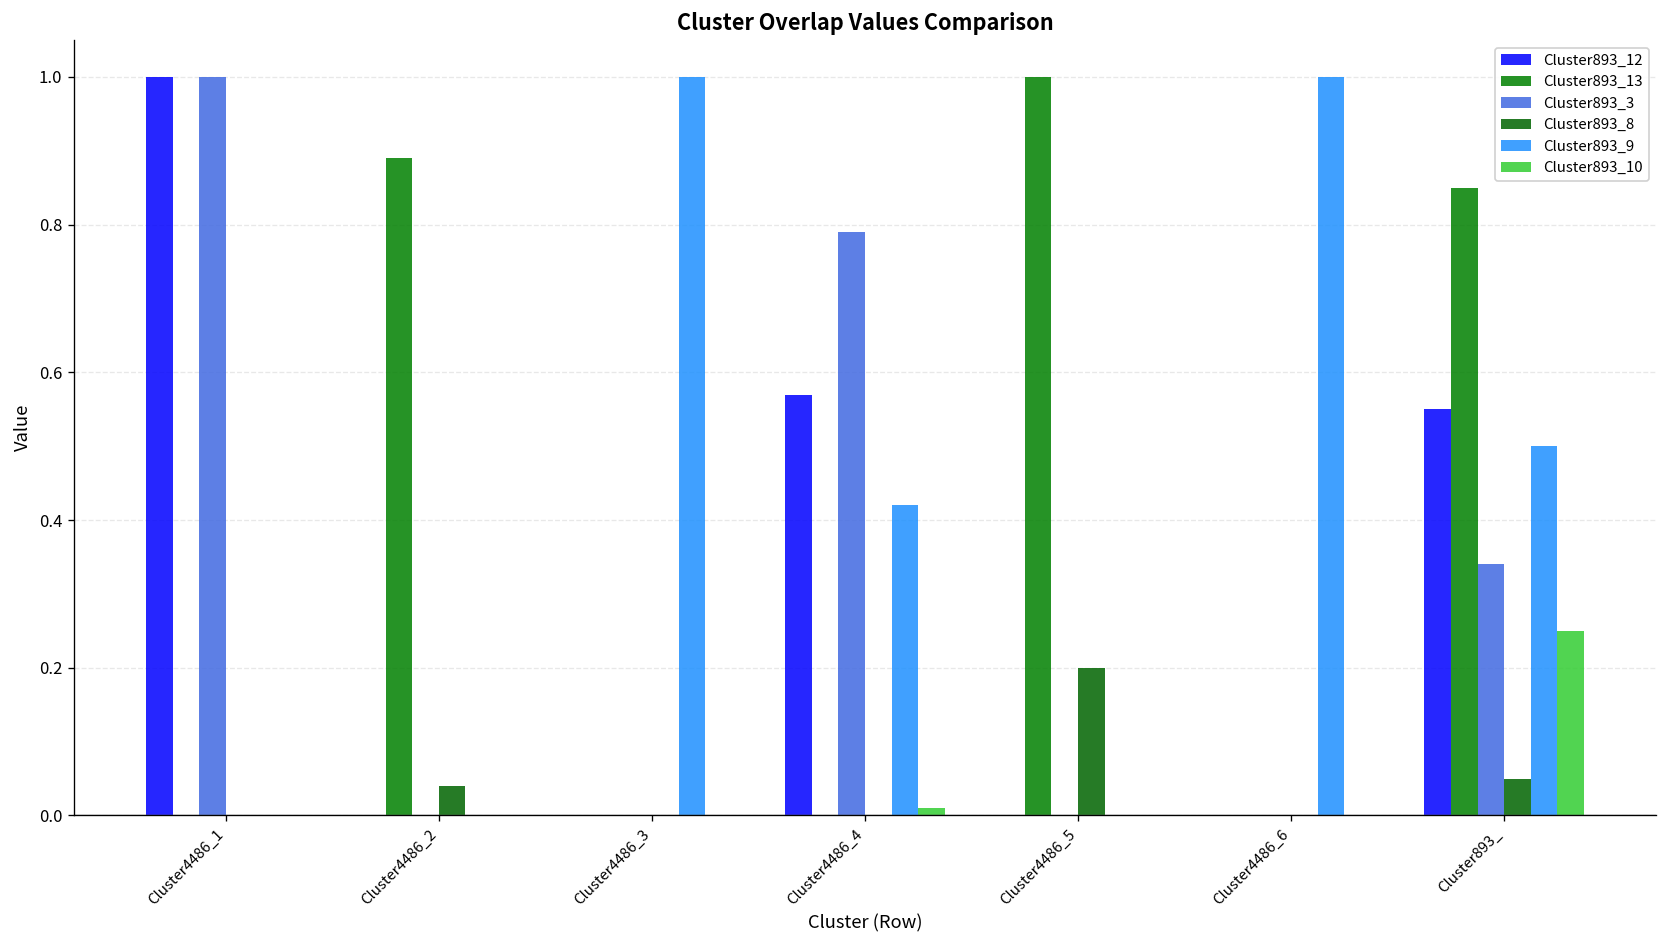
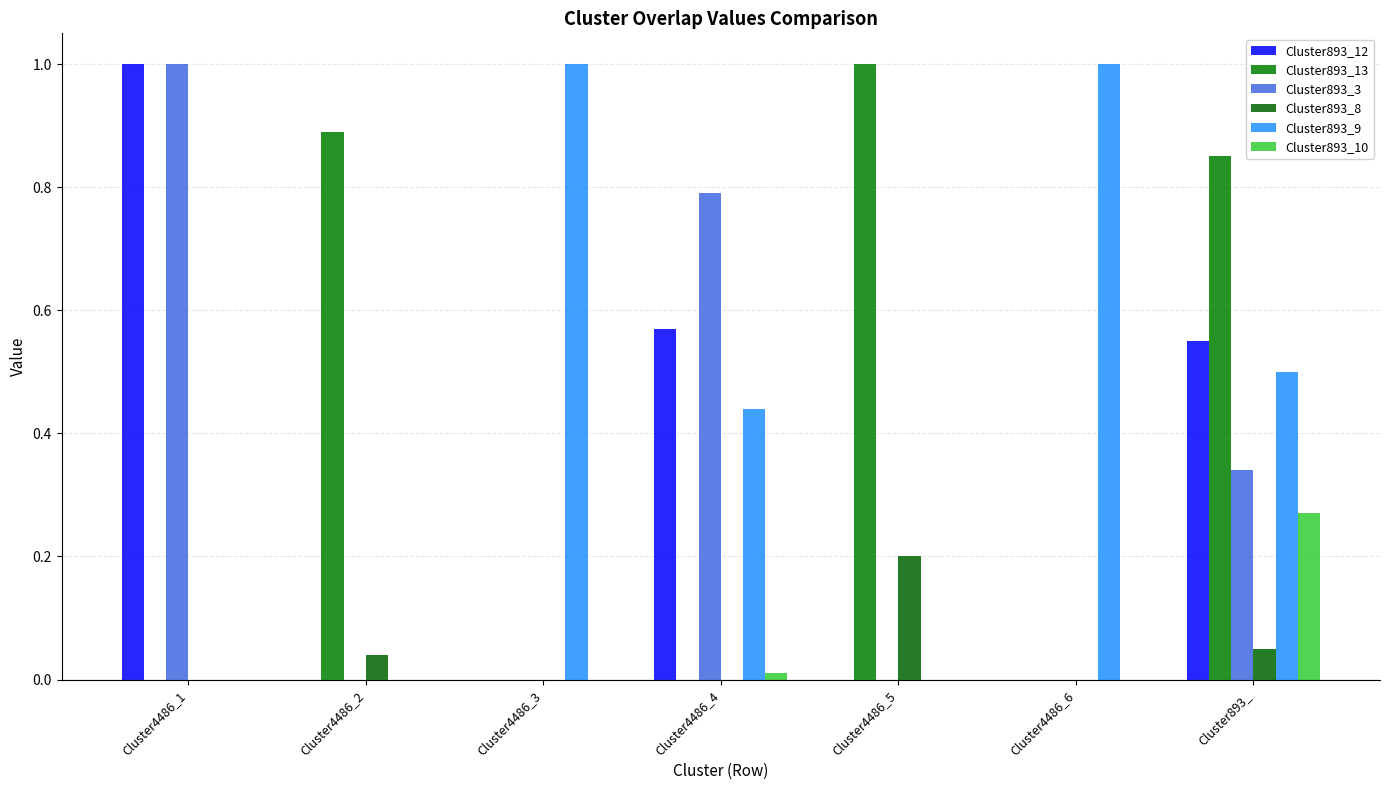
  {
    "Cluster893_12": {
      "Cluster4486_1": 1.00,
      "Cluster4486_2": 0.00,
      "Cluster4486_3": 0.00,
      "Cluster4486_4": 0.57,
      "Cluster4486_5": 0.00,
      "Cluster4486_6": 0.00,
      "Cluster893_": 0.55
    },
    "Cluster893_3": {
      "Cluster4486_1": 1.00,
      "Cluster4486_2": 0.00,
      "Cluster4486_3": 0.00,
      "Cluster4486_4": 0.79,
      "Cluster4486_5": 0.00,
      "Cluster4486_6": 0.00,
      "Cluster893_": 0.34
    },
    "Cluster893_9": {
      "Cluster4486_1": 0.00,
      "Cluster4486_2": 0.00,
      "Cluster4486_3": 1.00,
-     "Cluster4486_4": 0.42,
+     "Cluster4486_4": 0.44,
      "Cluster4486_5": 0.00,
      "Cluster4486_6": 1.00,
      "Cluster893_": 0.50
    },
    "Cluster893_10": {
      "Cluster4486_1": 0.00,
      "Cluster4486_2": 0.00,
      "Cluster4486_3": 0.00,
      "Cluster4486_4": 0.01,
      "Cluster4486_5": 0.00,
      "Cluster4486_6": 0.00,
-     "Cluster893_": 0.25
+     "Cluster893_": 0.27
    }
  }
